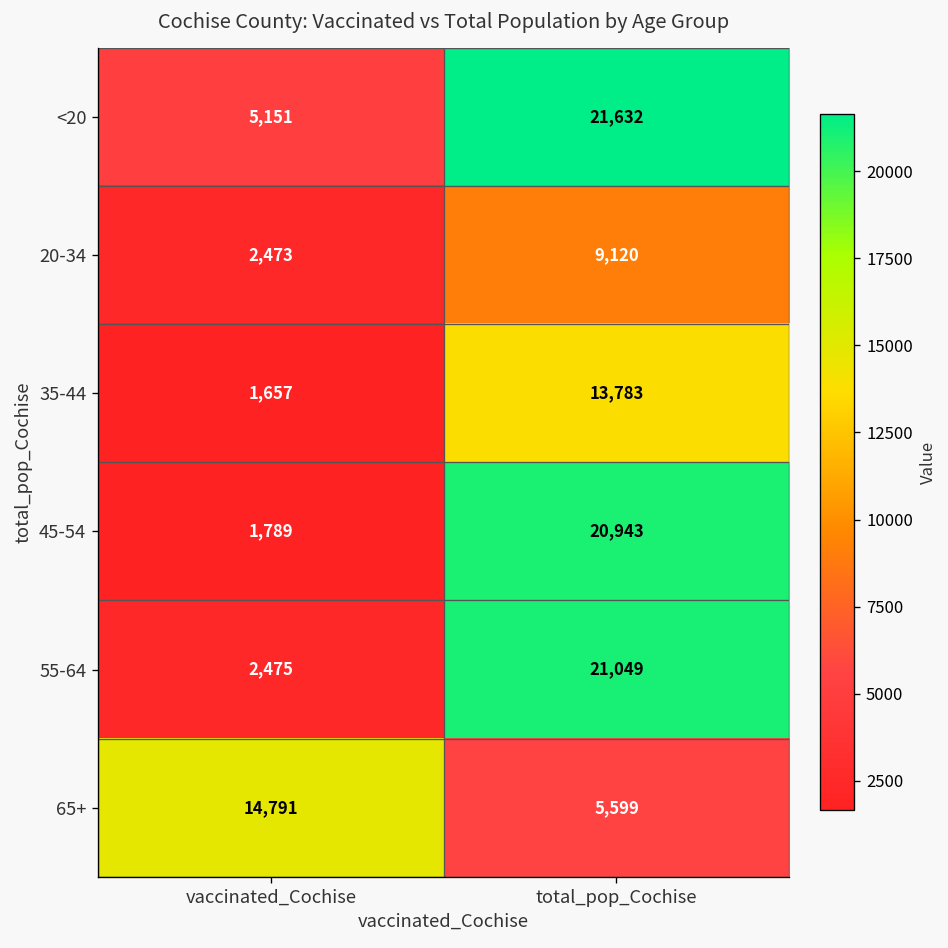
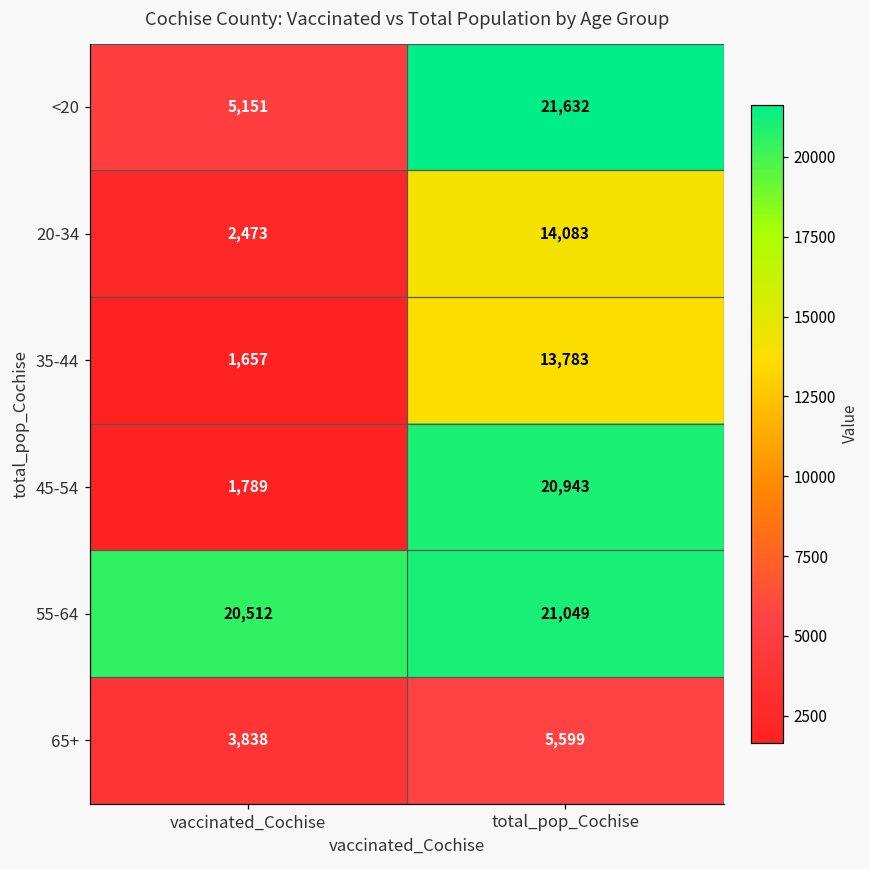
  {
    "<20": {
      "vaccinated_Cochise": "5,151",
      "total_pop_Cochise": "21,632"
    },
    "20-34": {
      "vaccinated_Cochise": "2,473",
-     "total_pop_Cochise": "9,120"
+     "total_pop_Cochise": "14,083"
    },
    "35-44": {
      "vaccinated_Cochise": "1,657",
      "total_pop_Cochise": "13,783"
    },
    "45-54": {
      "vaccinated_Cochise": "1,789",
      "total_pop_Cochise": "20,943"
    },
    "55-64": {
-     "vaccinated_Cochise": "2,475",
+     "vaccinated_Cochise": "20,512",
      "total_pop_Cochise": "21,049"
    },
    "65+": {
-     "vaccinated_Cochise": "14,791",
+     "vaccinated_Cochise": "3,838",
      "total_pop_Cochise": "5,599"
    }
  }
